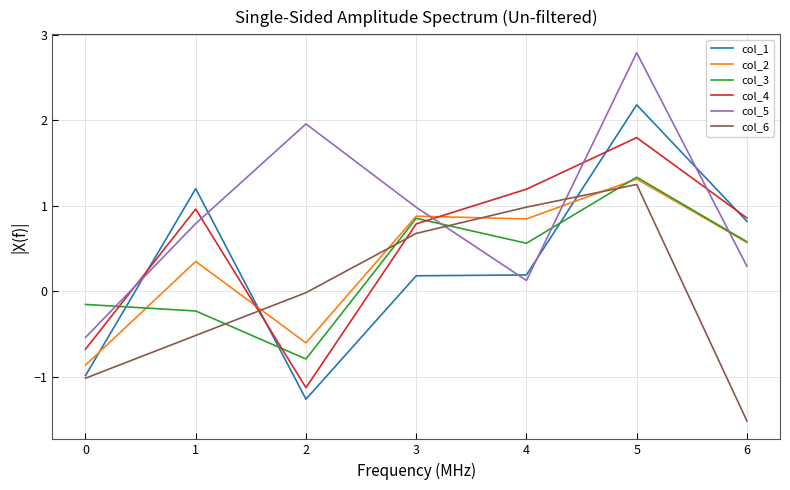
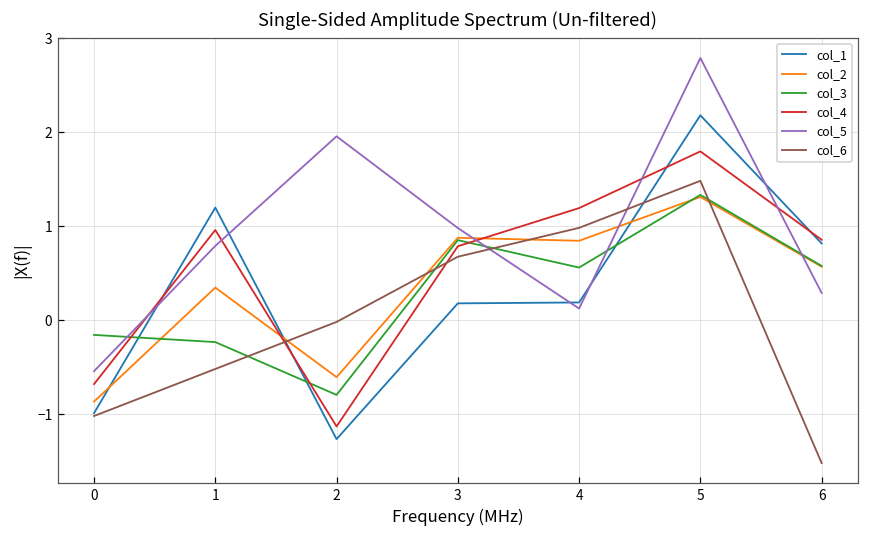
  {
    "col_1": {
      "0": -1.0,
      "1": 1.2,
      "2": -1.3,
      "3": 0.2,
      "4": 0.2,
      "5": 2.2,
      "6": 0.8
    },
    "col_2": {
      "0": -0.9,
      "1": 0.3,
      "2": -0.6,
      "4": 0.8
    },
    "col_3": {
      "0": -0.2,
      "1": -0.2,
      "2": -0.8,
      "4": 0.6
    },
    "col_4": {
      "0": -0.7,
      "1": 1.0,
      "2": -1.1,
      "3": 0.8,
      "4": 1.2,
      "5": 1.8,
      "6": 0.9
    },
    "col_5": {
      "0": -0.5,
      "1": 0.8,
      "2": 2.0,
      "3": 1.0,
      "4": 0.1,
      "5": 2.8,
      "6": 0.3
    },
    "col_6": {
      "0": -1.0,
      "1": -0.5,
      "2": 0.0,
      "3": 0.7,
      "4": 1.0,
-     "5": 1.2,
+     "5": 1.5,
      "6": -1.5
    }
  }
